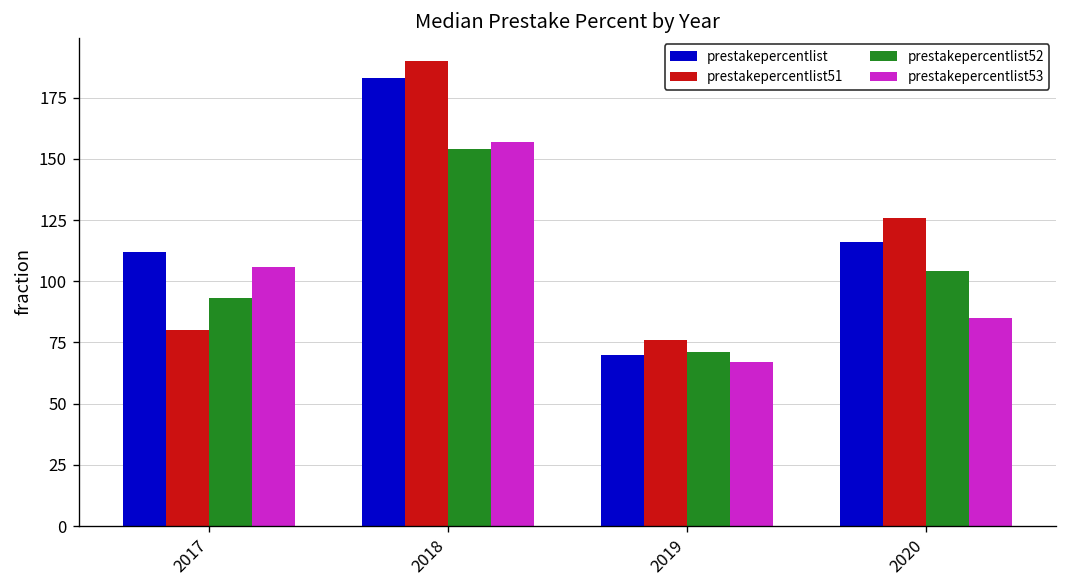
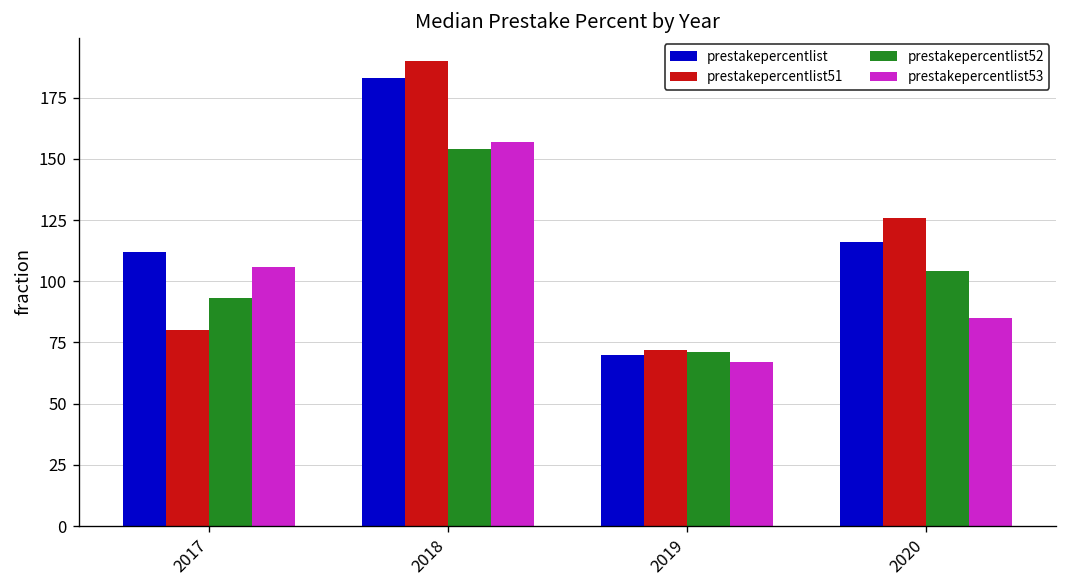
  {
    "prestakepercentlist": {
      "2017": 112,
      "2018": 183,
      "2019": 70,
      "2020": 116
    },
    "prestakepercentlist51": {
      "2017": 80,
      "2018": 190,
-     "2019": 76,
+     "2019": 72,
      "2020": 126
    },
    "prestakepercentlist52": {
      "2017": 93,
      "2018": 154,
      "2019": 71,
      "2020": 104
    },
    "prestakepercentlist53": {
      "2017": 106,
      "2018": 157,
      "2019": 67,
      "2020": 85
    }
  }
